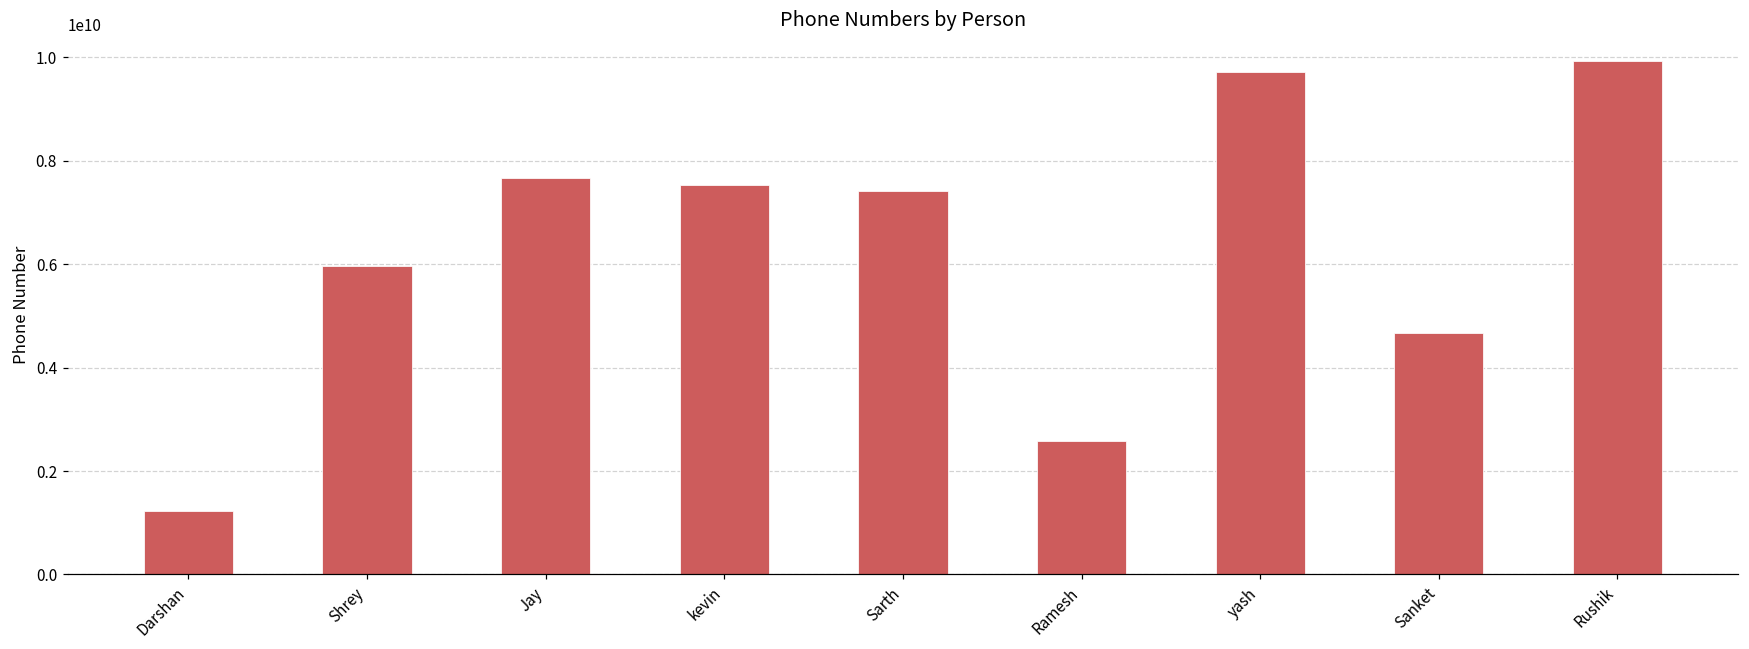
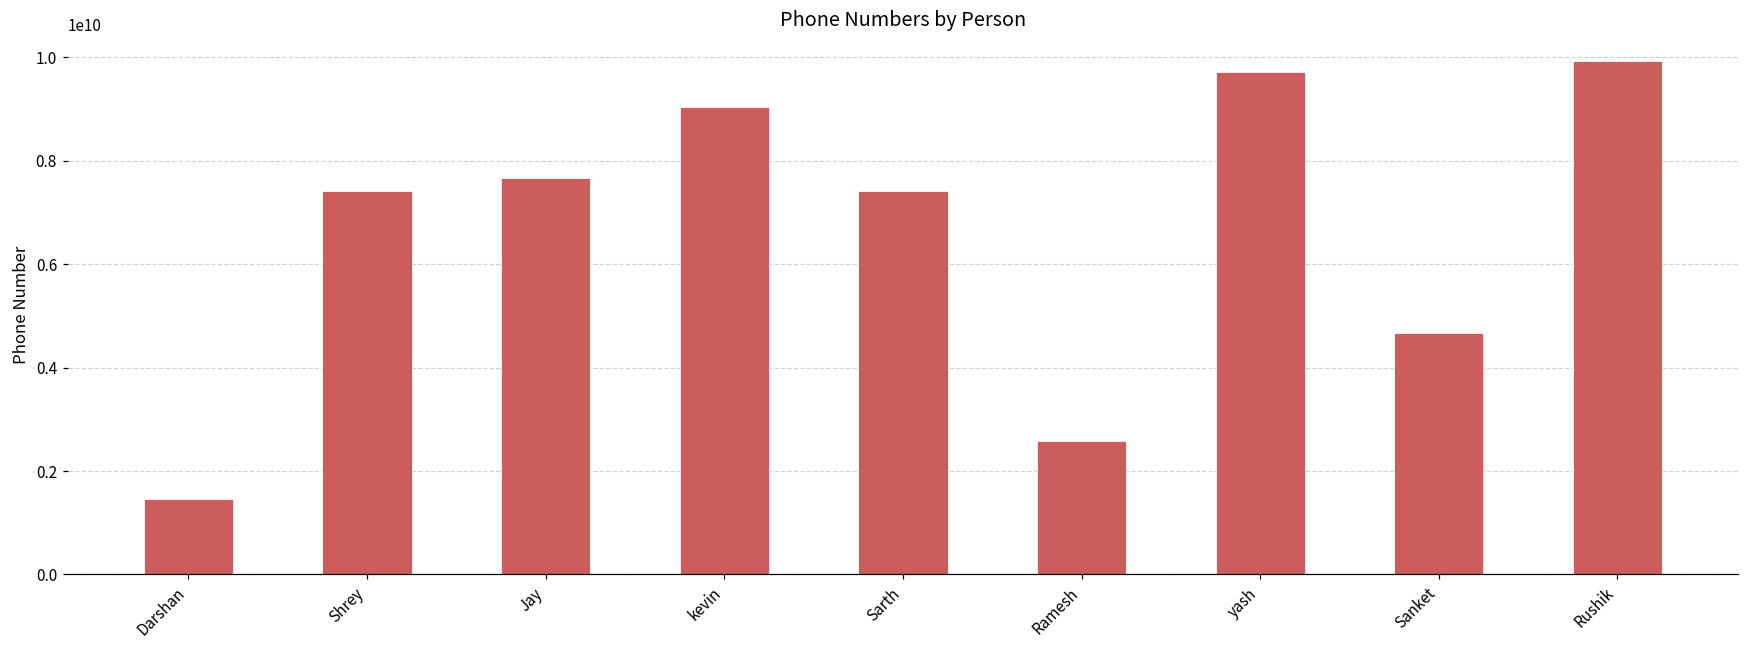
  {
-   "Darshan": 1200000000,
-   "Shrey": 6000000000,
+   "Darshan": 1500000000,
+   "Shrey": 7400000000,
    "Jay": 7700000000,
-   "kevin": 7500000000,
+   "kevin": 9000000000,
    "Sarth": 7400000000,
    "Ramesh": 2600000000,
    "yash": 9700000000,
    "Sanket": 4700000000,
    "Rushik": 9900000000
  }
